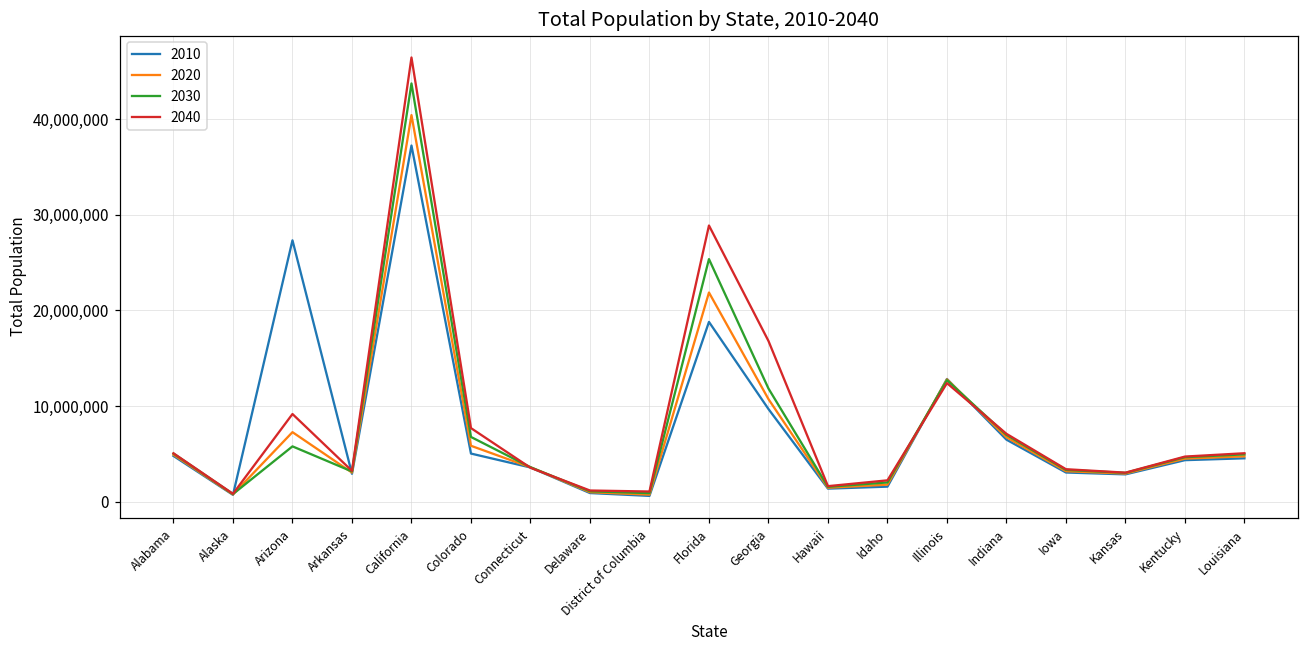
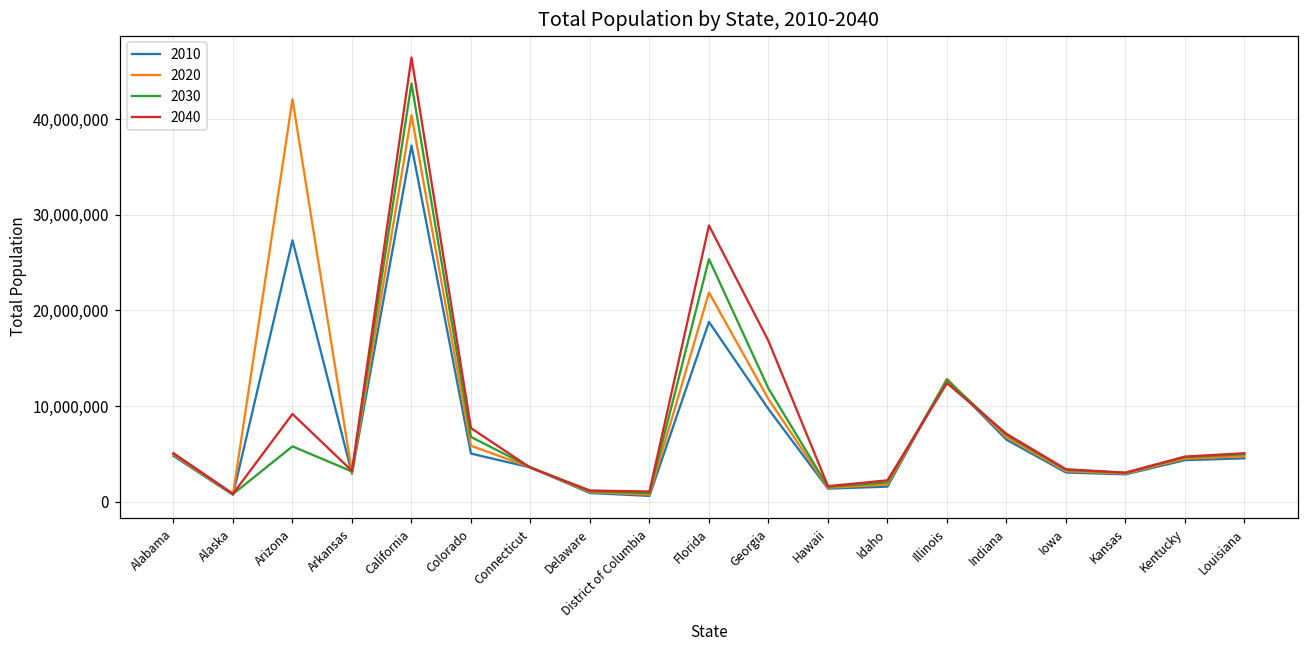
  {
    "2010": {
      "Arizona": "27,000,000",
      "California": "37,000,000",
      "Colorado": "5,000,000",
      "Florida": "19,000,000",
      "Georgia": "10,000,000"
    },
    "2020": {
-     "Arizona": "7,000,000",
+     "Arizona": "42,000,000",
      "California": "40,000,000",
      "Colorado": "6,000,000",
      "Florida": "22,000,000",
      "Georgia": "11,000,000"
    },
    "2030": {
      "Arizona": "6,000,000",
      "California": "44,000,000",
      "Colorado": "7,000,000",
      "Florida": "25,000,000",
      "Georgia": "12,000,000"
    },
    "2040": {
      "Arizona": "9,000,000",
      "California": "46,000,000",
      "Colorado": "8,000,000",
      "Florida": "29,000,000",
      "Georgia": "17,000,000",
      "Illinois": "12,000,000"
    }
  }
